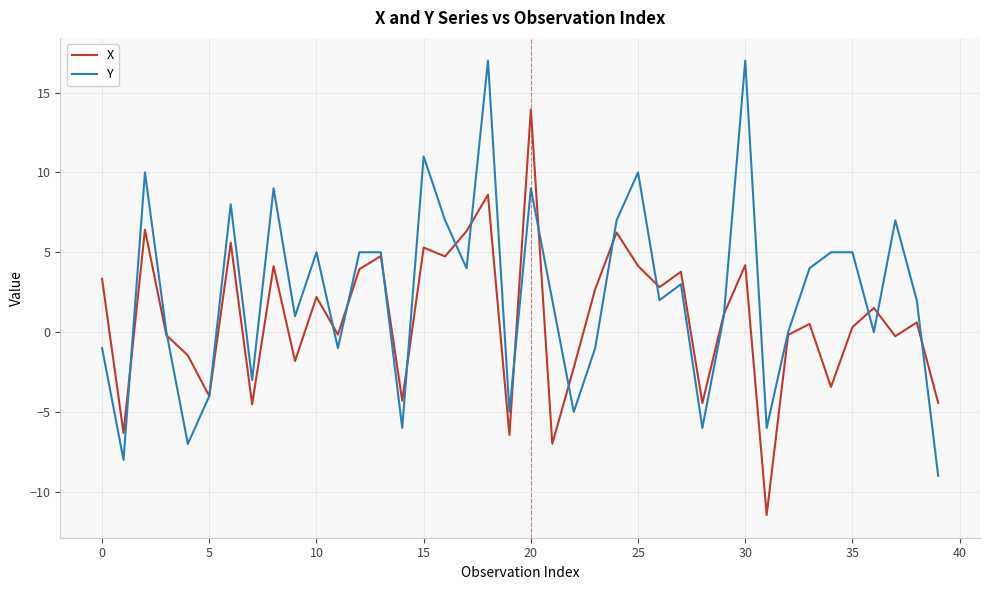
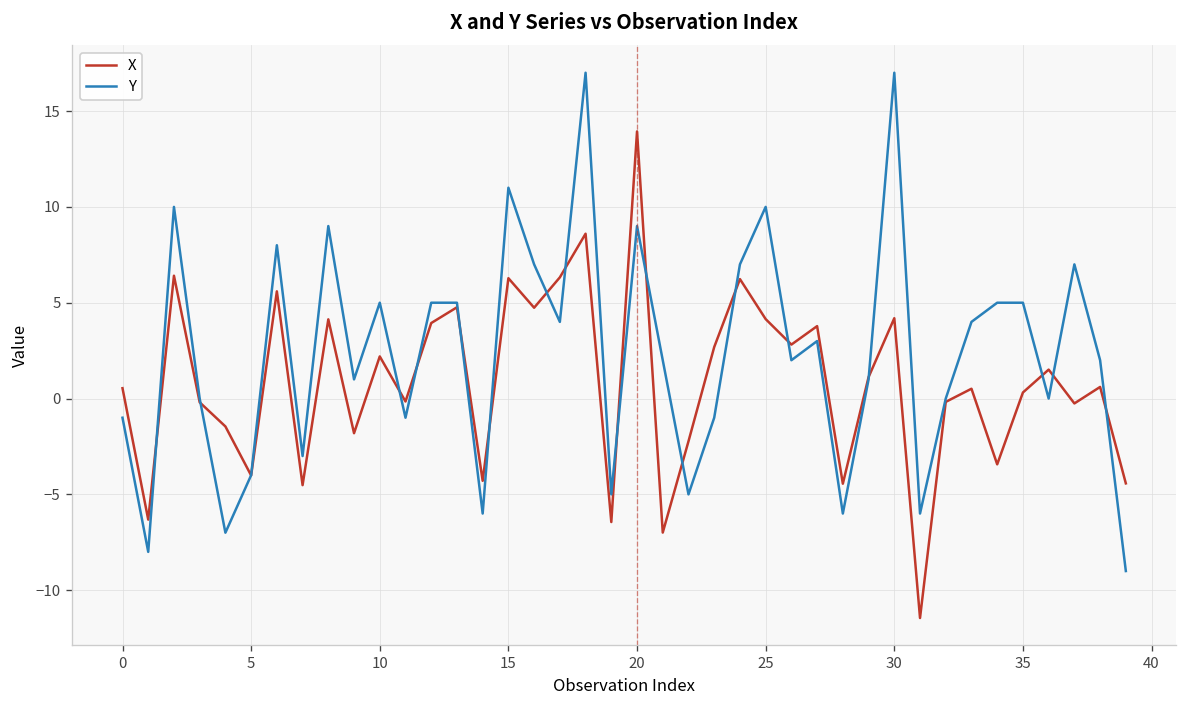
  {
    "X": {
-     "0": 3.3,
+     "0": 0.5,
      "10": 2.2,
-     "15": 5.3,
+     "15": 6.3,
      "20": 13.9,
      "25": 4.1,
      "30": 4.2,
      "35": 0.3
    },
    "Y": {
      "0": -1.0,
      "10": 5.0,
      "15": 11.0,
      "20": 9.0,
      "25": 10.0,
      "30": 17.0,
      "35": 5.0
    }
  }
